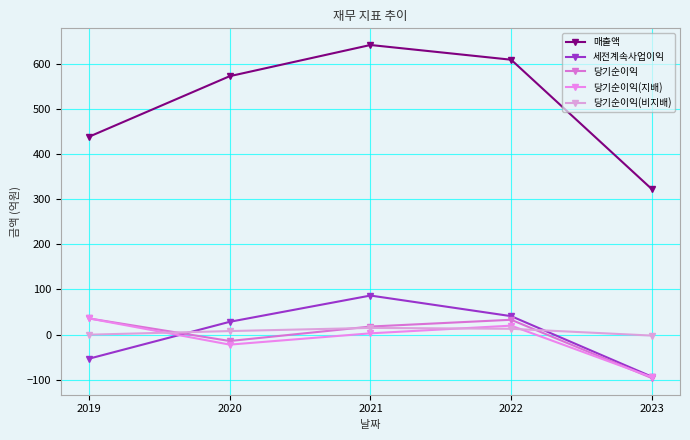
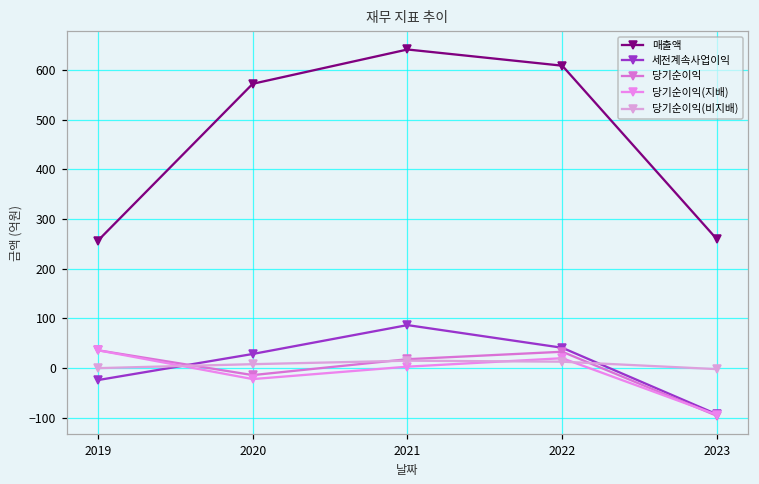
  {
    "매출액": {
-     "2019": 440,
+     "2019": 260,
      "2020": 570,
      "2021": 640,
      "2022": 610,
-     "2023": 320
+     "2023": 260
    },
    "세전계속사업이익": {
-     "2019": -50,
+     "2019": -20,
      "2020": 30,
      "2021": 90,
      "2022": 40
    }
  }
